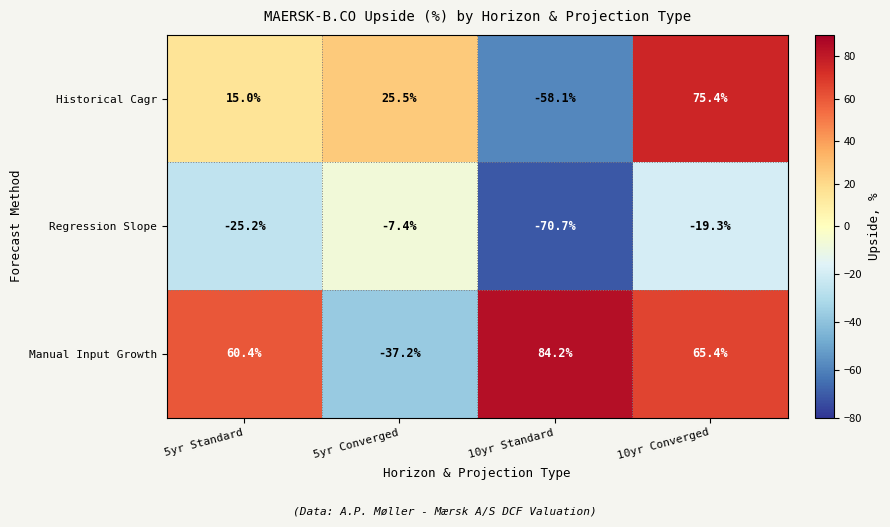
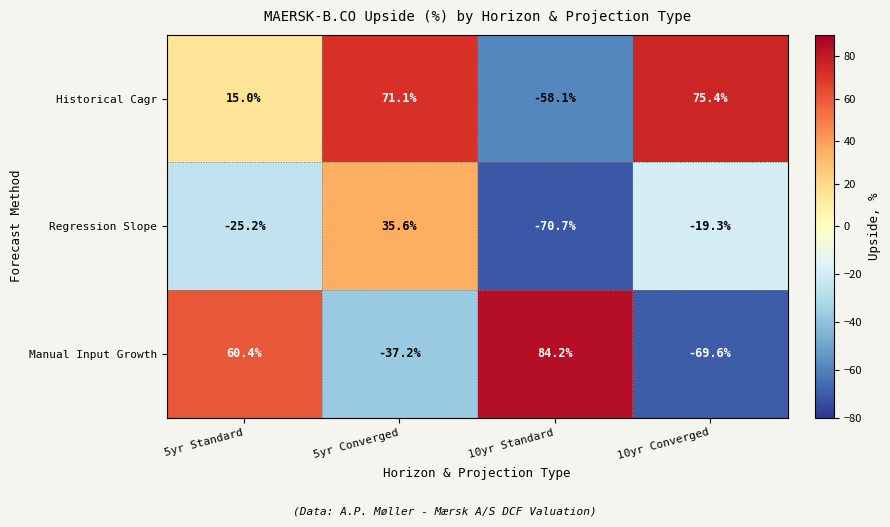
  {
    "Historical Cagr": {
      "5yr Standard": "15.0%",
-     "5yr Converged": "25.5%",
+     "5yr Converged": "71.1%",
      "10yr Standard": "-58.1%",
      "10yr Converged": "75.4%"
    },
    "Regression Slope": {
      "5yr Standard": "-25.2%",
-     "5yr Converged": "-7.4%",
+     "5yr Converged": "35.6%",
      "10yr Standard": "-70.7%",
      "10yr Converged": "-19.3%"
    },
    "Manual Input Growth": {
      "5yr Standard": "60.4%",
      "5yr Converged": "-37.2%",
      "10yr Standard": "84.2%",
-     "10yr Converged": "65.4%"
+     "10yr Converged": "-69.6%"
    }
  }
